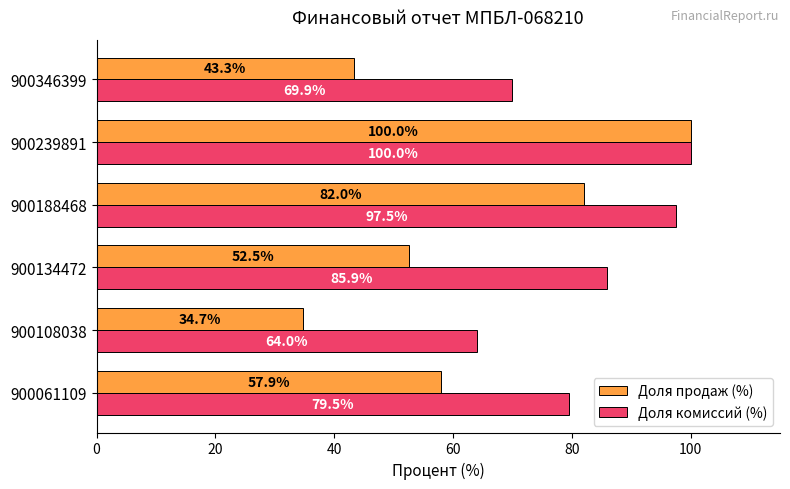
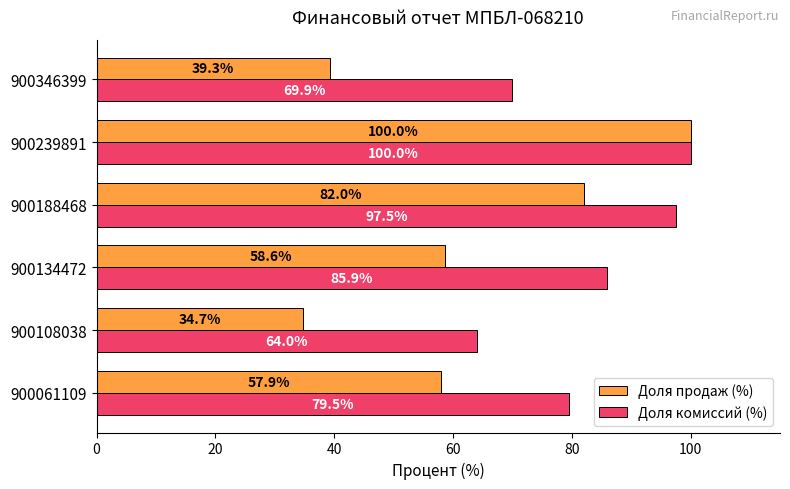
  {
    "Доля продаж (%)": {
-     "900346399": "43.3%",
+     "900346399": "39.3%",
      "900239891": "100.0%",
      "900188468": "82.0%",
-     "900134472": "52.5%",
+     "900134472": "58.6%",
      "900108038": "34.7%",
      "900061109": "57.9%"
    },
    "Доля комиссий (%)": {
      "900346399": "69.9%",
      "900239891": "100.0%",
      "900188468": "97.5%",
      "900134472": "85.9%",
      "900108038": "64.0%",
      "900061109": "79.5%"
    }
  }
